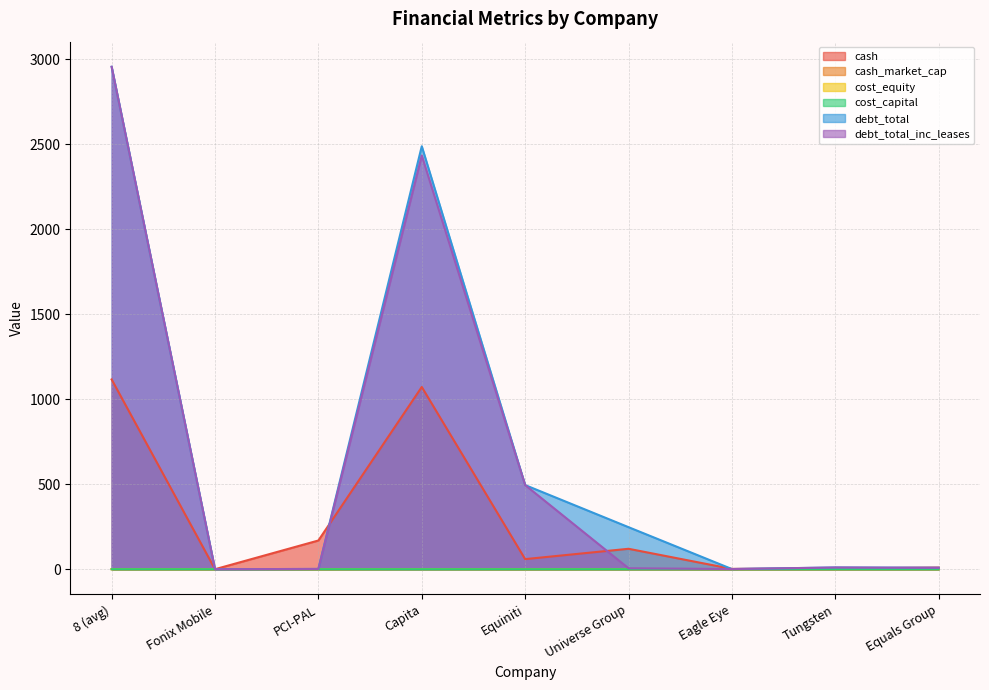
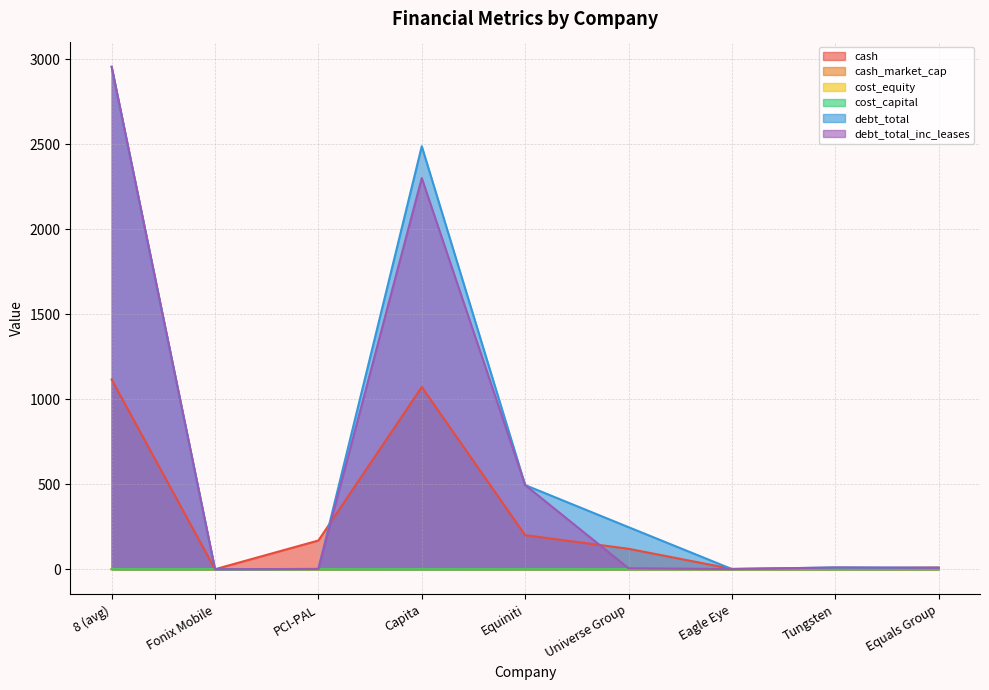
  {
    "cash": {
      "8 (avg)": 1120,
      "PCI-PAL": 170,
      "Capita": 1070,
-     "Equiniti": 60,
+     "Equiniti": 200,
      "Universe Group": 120
    },
    "cost_capital": {
      "8 (avg)": 0,
      "Capita": 0,
      "Equiniti": 0
    },
    "debt_total": {
      "Capita": 2490,
      "Universe Group": 250
    },
    "debt_total_inc_leases": {
-     "Capita": 2430
+     "Capita": 2300
    }
  }
